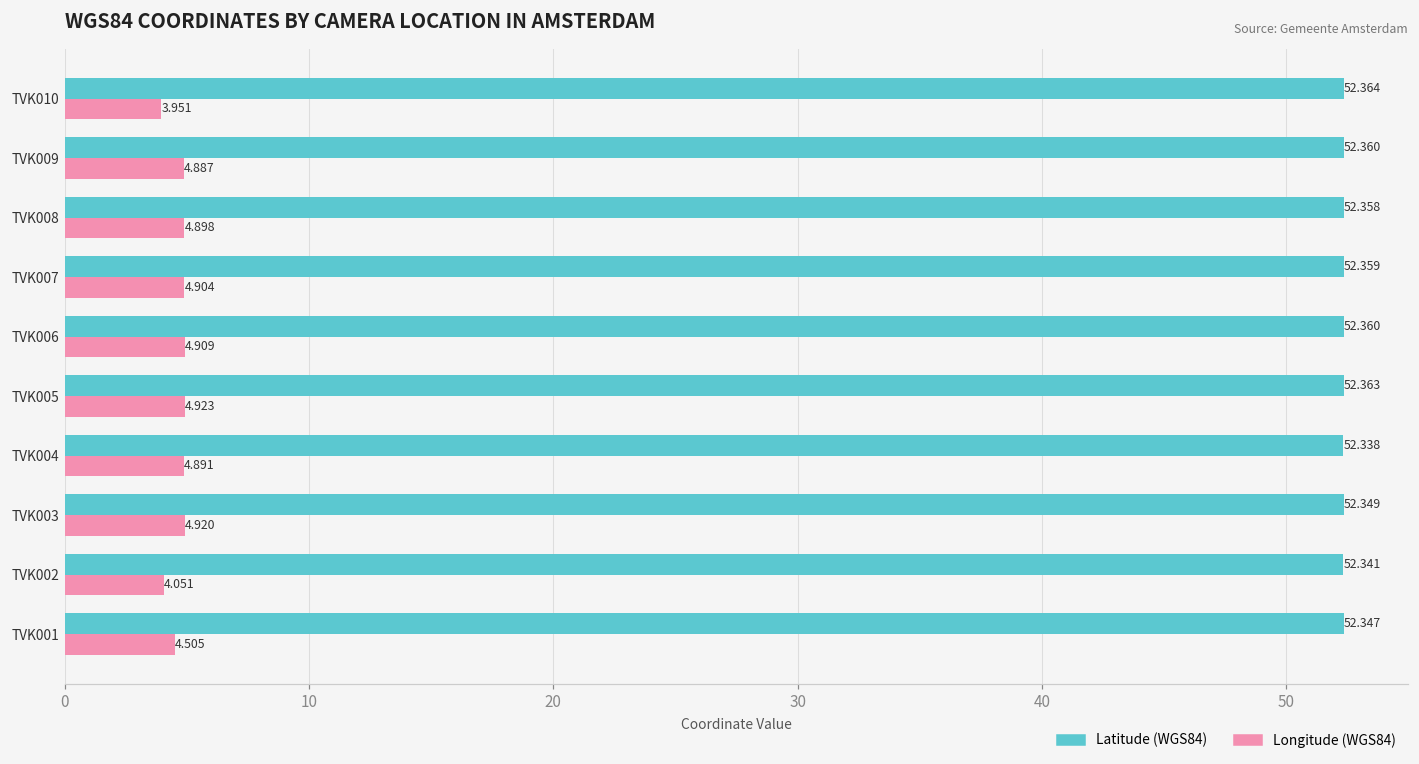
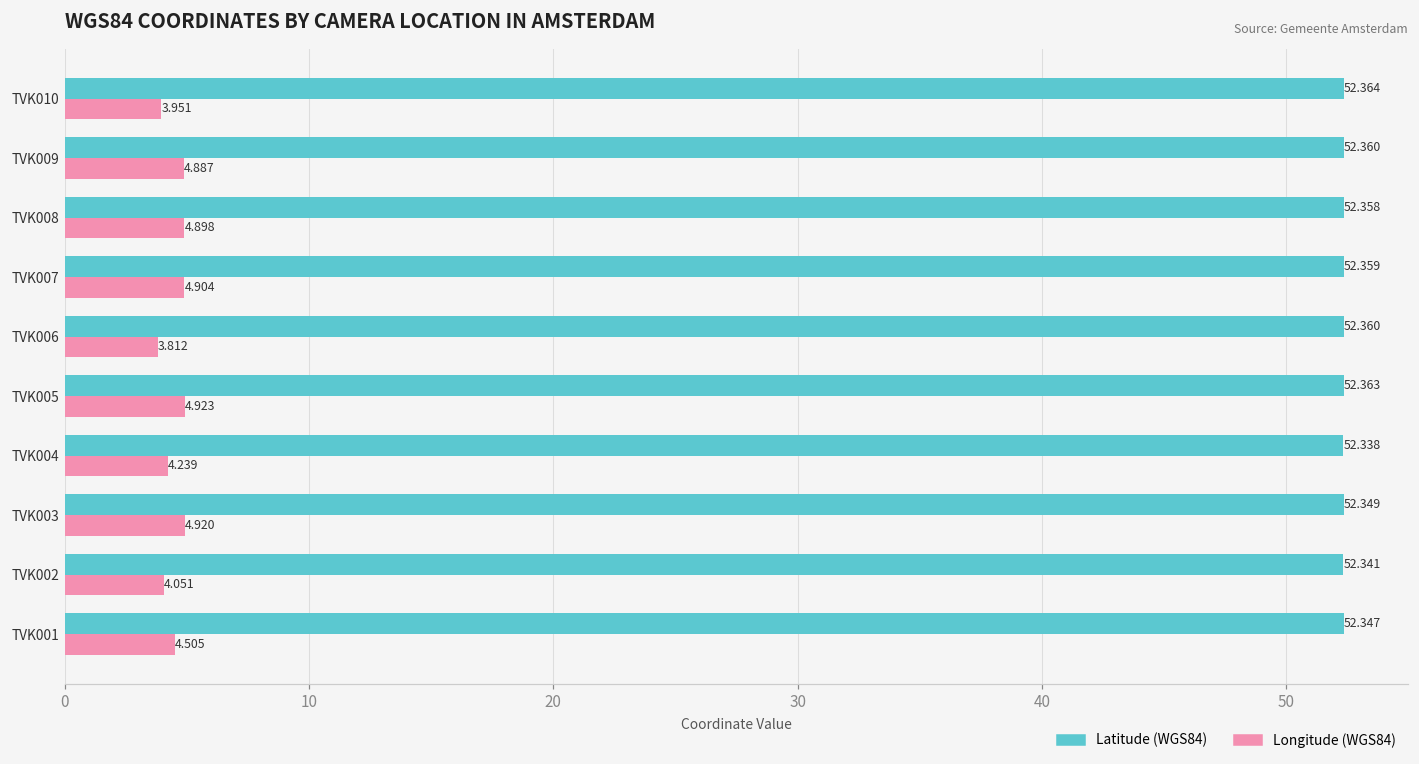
  {
    "Latitude (WGS84)": {
      "TVK010": 52.364,
      "TVK009": 52.360,
      "TVK008": 52.358,
      "TVK007": 52.359,
      "TVK006": 52.360,
      "TVK005": 52.363,
      "TVK004": 52.338,
      "TVK003": 52.349,
      "TVK002": 52.341,
      "TVK001": 52.347
    },
    "Longitude (WGS84)": {
      "TVK010": 3.951,
      "TVK009": 4.887,
      "TVK008": 4.898,
      "TVK007": 4.904,
-     "TVK006": 4.909,
+     "TVK006": 3.812,
      "TVK005": 4.923,
-     "TVK004": 4.891,
+     "TVK004": 4.239,
      "TVK003": 4.920,
      "TVK002": 4.051,
      "TVK001": 4.505
    }
  }
